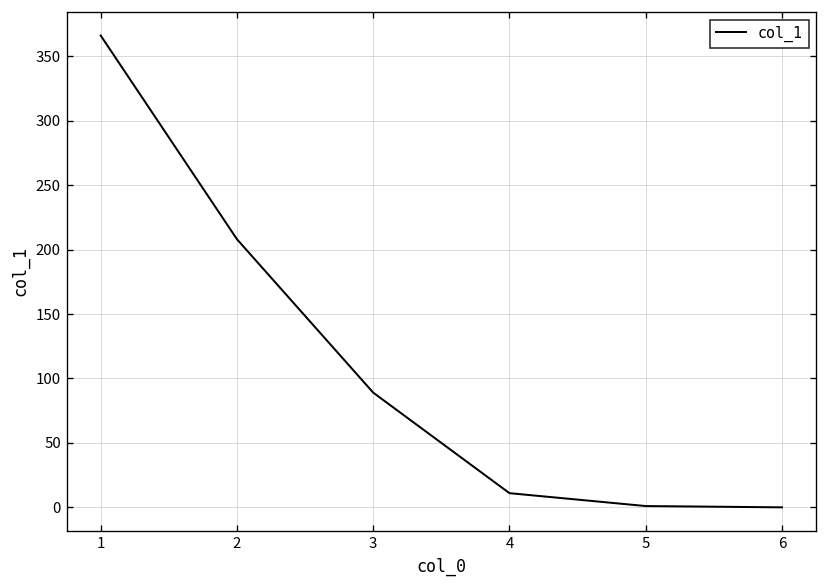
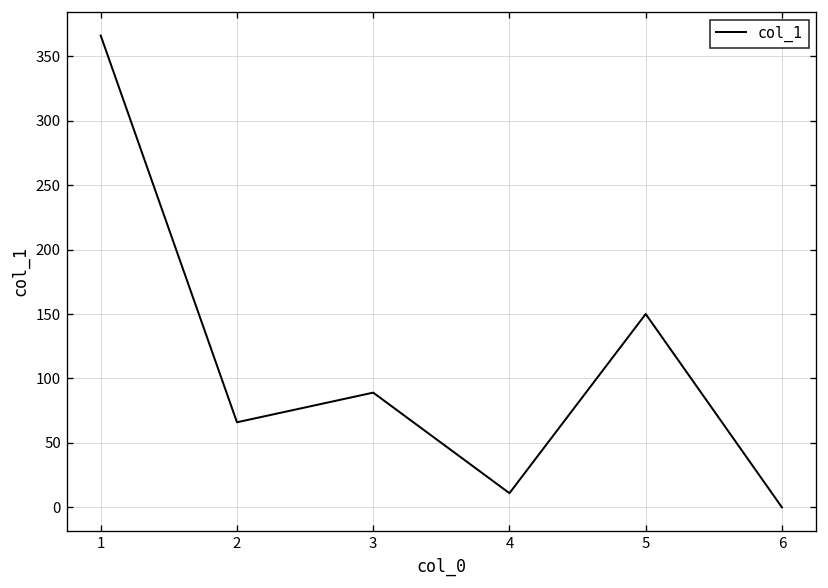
  {
    "1": 366,
-   "2": 208,
+   "2": 66,
    "3": 89,
    "4": 11,
-   "5": 1,
+   "5": 150,
    "6": 0
  }
